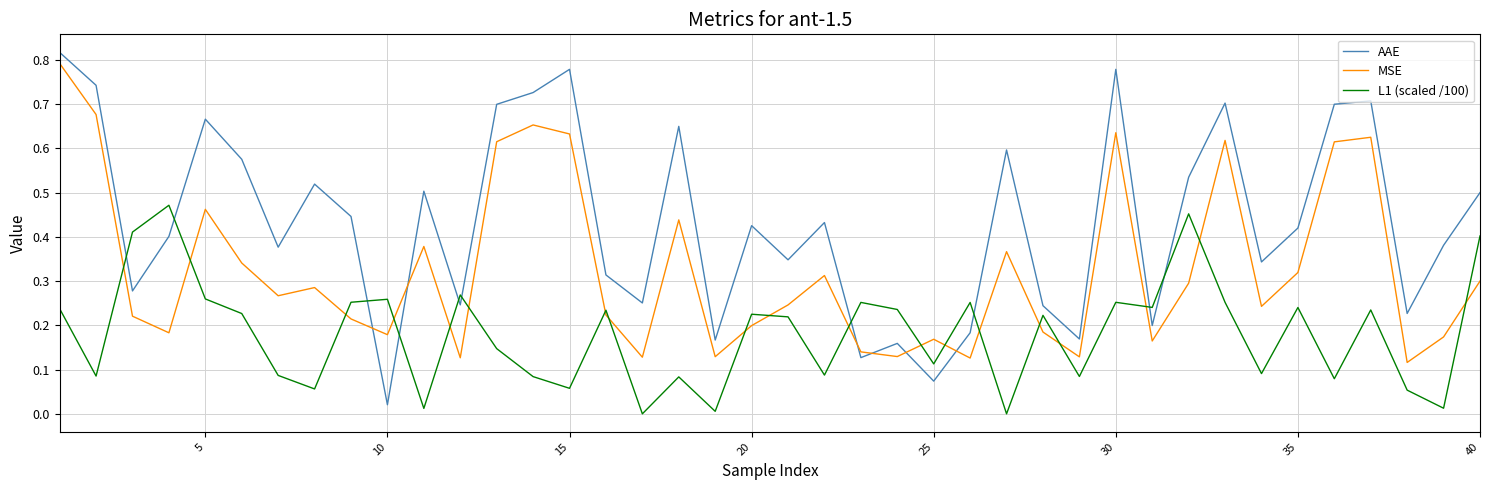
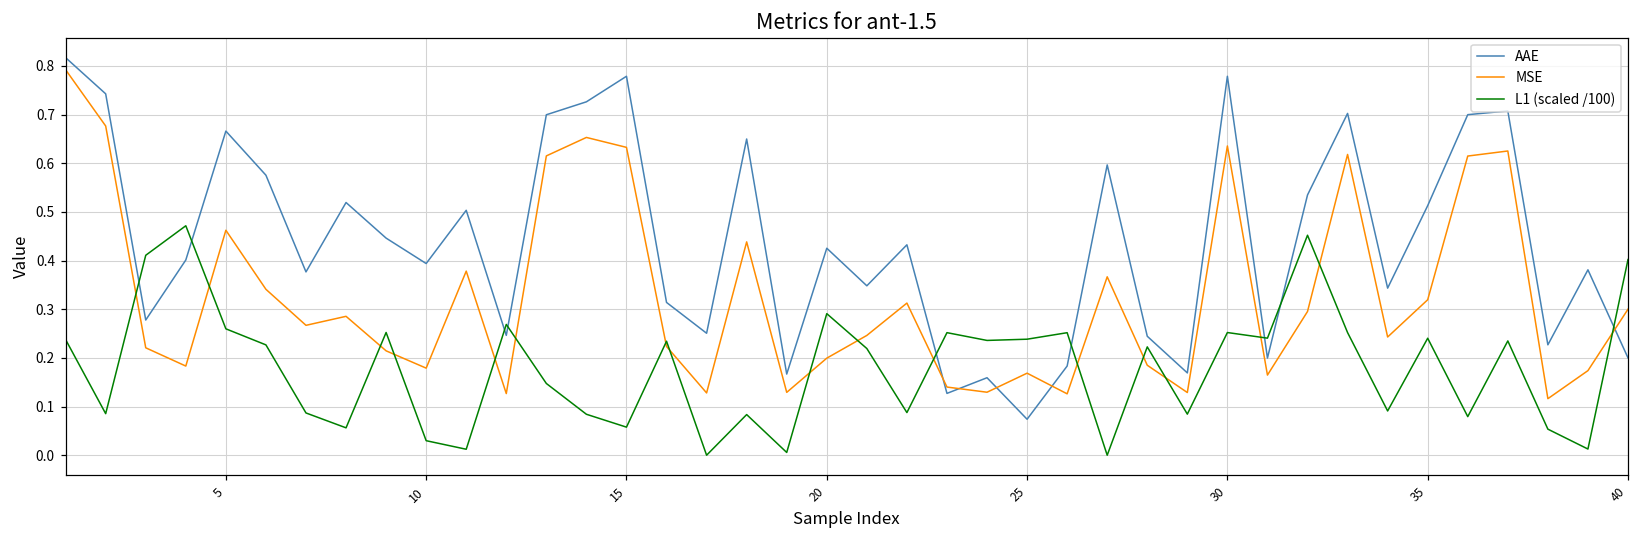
  {
    "AAE": {
      "5": 0.67,
-     "10": 0.02,
+     "10": 0.39,
      "15": 0.78,
      "20": 0.43,
      "25": 0.07,
      "30": 0.78,
-     "35": 0.42,
-     "40": 0.5
+     "35": 0.51,
+     "40": 0.2
    },
    "MSE": {
      "5": 0.46,
      "10": 0.18,
      "15": 0.63,
      "20": 0.20,
      "25": 0.17,
      "30": 0.64,
      "35": 0.32,
      "40": 0.30
    },
    "L1 (scaled /100)": {
      "5": 0.26,
-     "10": 0.26,
+     "10": 0.03,
      "15": 0.06,
-     "20": 0.23,
-     "25": 0.11,
+     "20": 0.29,
+     "25": 0.24,
      "30": 0.25,
      "35": 0.24,
      "40": 0.40
    }
  }
